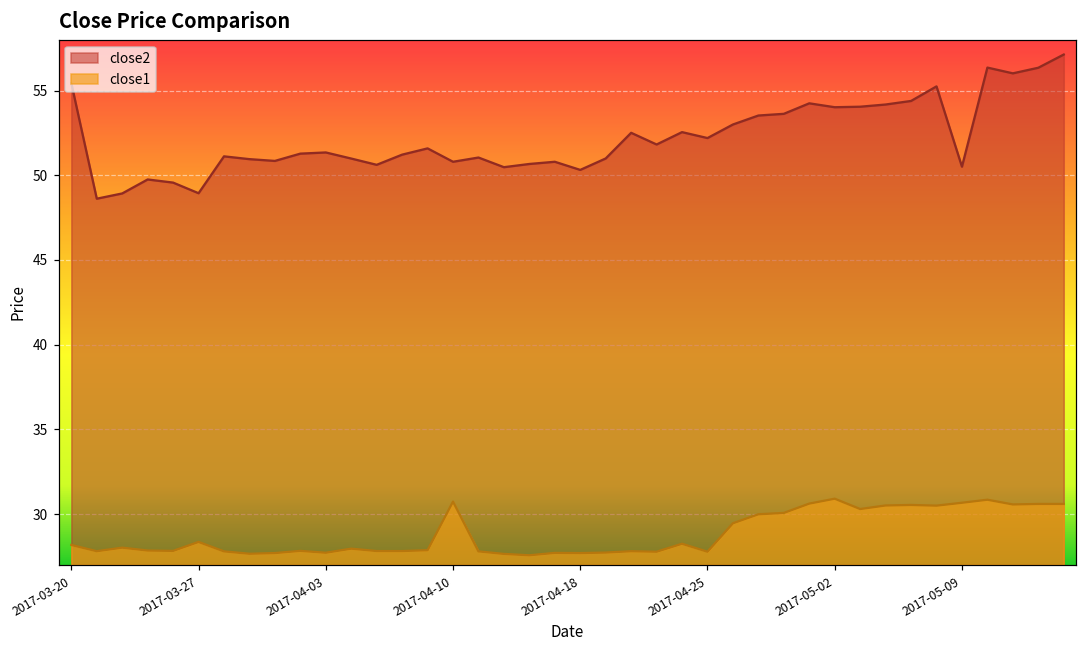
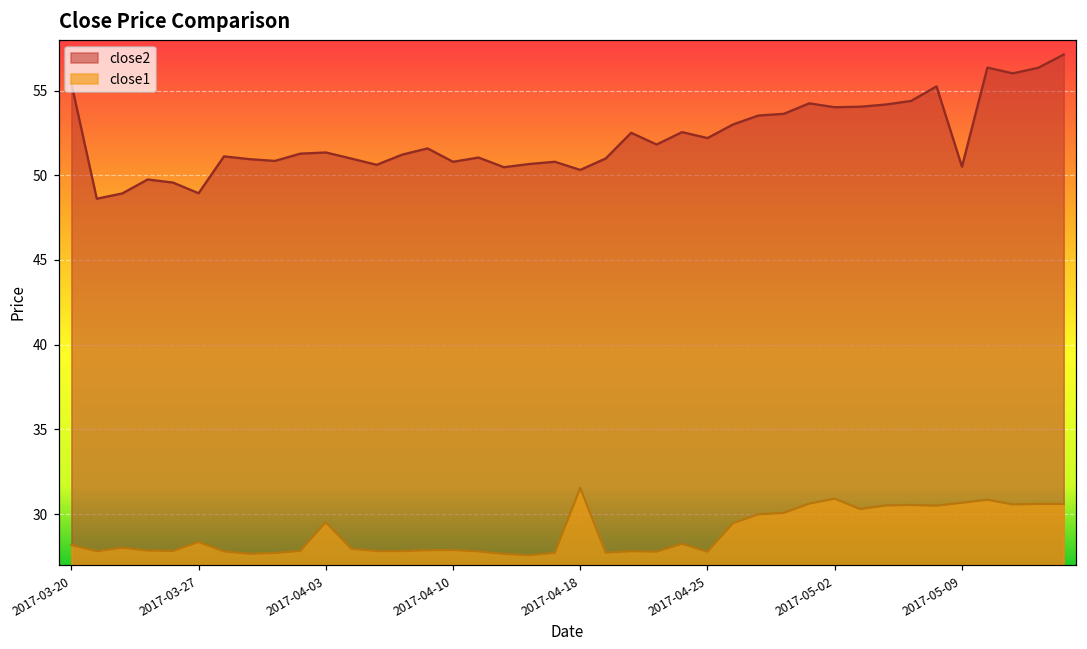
  {
    "close2": {
      "2017-03-27": 48.9,
      "2017-04-03": 51.3,
      "2017-04-10": 50.8,
      "2017-04-18": 50.3,
      "2017-04-25": 52.2,
      "2017-05-02": 54.0,
      "2017-05-09": 50.5
    },
    "close1": {
      "2017-03-20": 28.2,
      "2017-03-27": 28.4,
-     "2017-04-03": 27.7,
-     "2017-04-10": 30.7,
-     "2017-04-18": 27.7,
+     "2017-04-03": 29.5,
+     "2017-04-10": 27.9,
+     "2017-04-18": 31.5,
      "2017-04-25": 27.8,
      "2017-05-02": 30.9,
      "2017-05-09": 30.7
    }
  }
